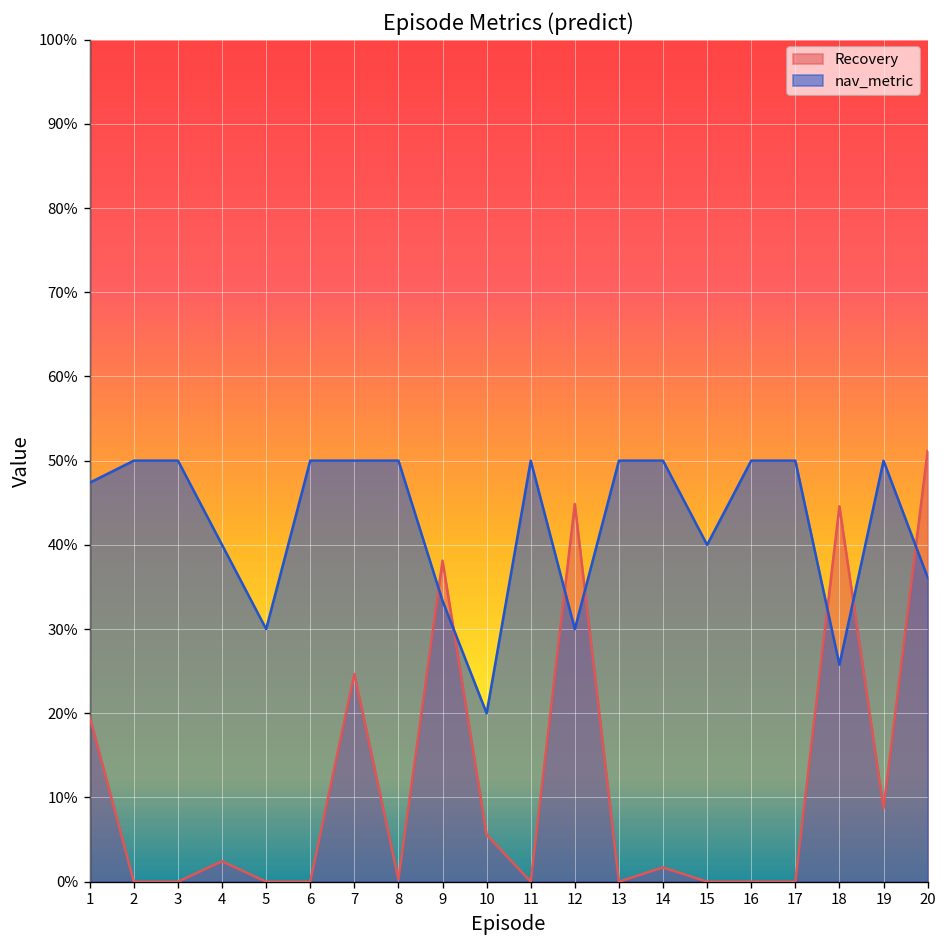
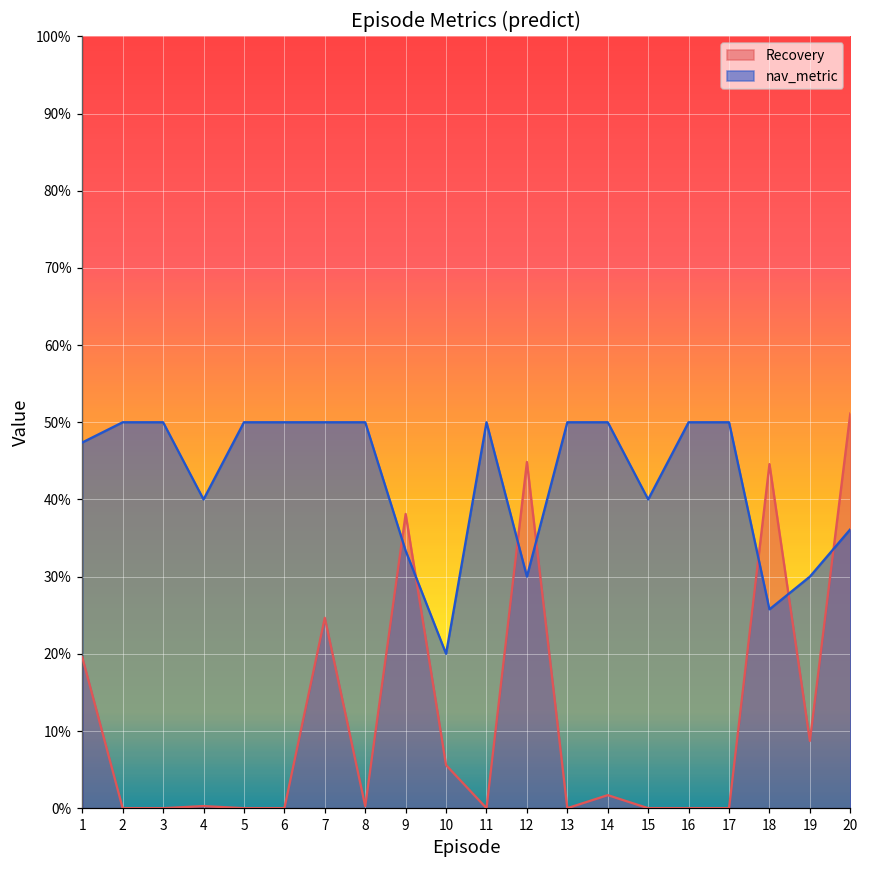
  {
    "Recovery": {
      "1": "20%",
      "2": "0%",
      "3": "0%",
-     "4": "2%",
+     "4": "0%",
      "5": "0%",
      "6": "0%",
      "7": "25%",
      "8": "0%",
      "9": "38%",
      "10": "6%",
      "11": "0%",
      "12": "45%",
      "13": "0%",
      "14": "2%",
      "15": "0%",
      "16": "0%",
      "17": "0%",
      "18": "45%",
      "19": "9%",
      "20": "51%"
    },
    "nav_metric": {
      "1": "47%",
      "2": "50%",
      "3": "50%",
      "4": "40%",
-     "5": "30%",
+     "5": "50%",
      "6": "50%",
      "7": "50%",
      "8": "50%",
      "9": "33%",
      "10": "20%",
      "11": "50%",
      "12": "30%",
      "13": "50%",
      "14": "50%",
      "15": "40%",
      "16": "50%",
      "17": "50%",
      "18": "26%",
-     "19": "50%",
+     "19": "30%",
      "20": "36%"
    }
  }
